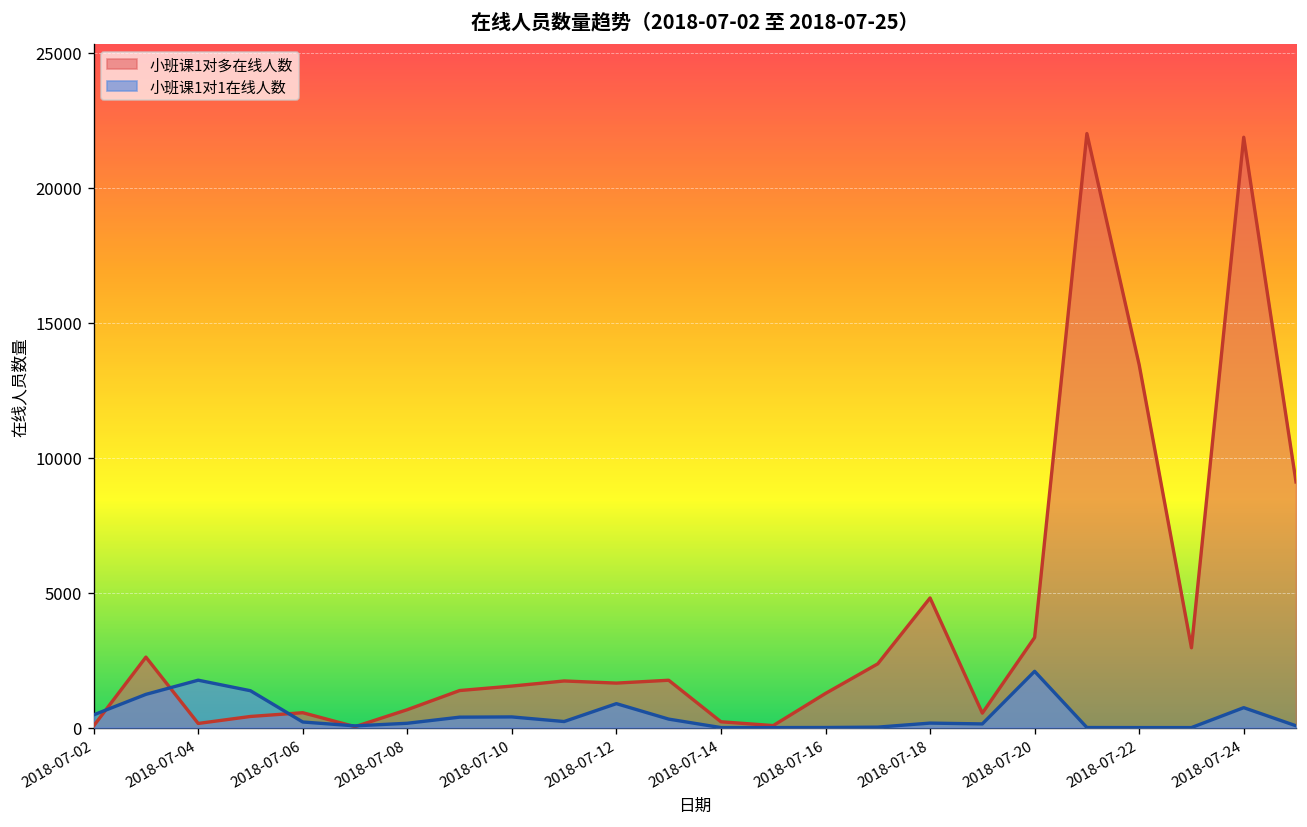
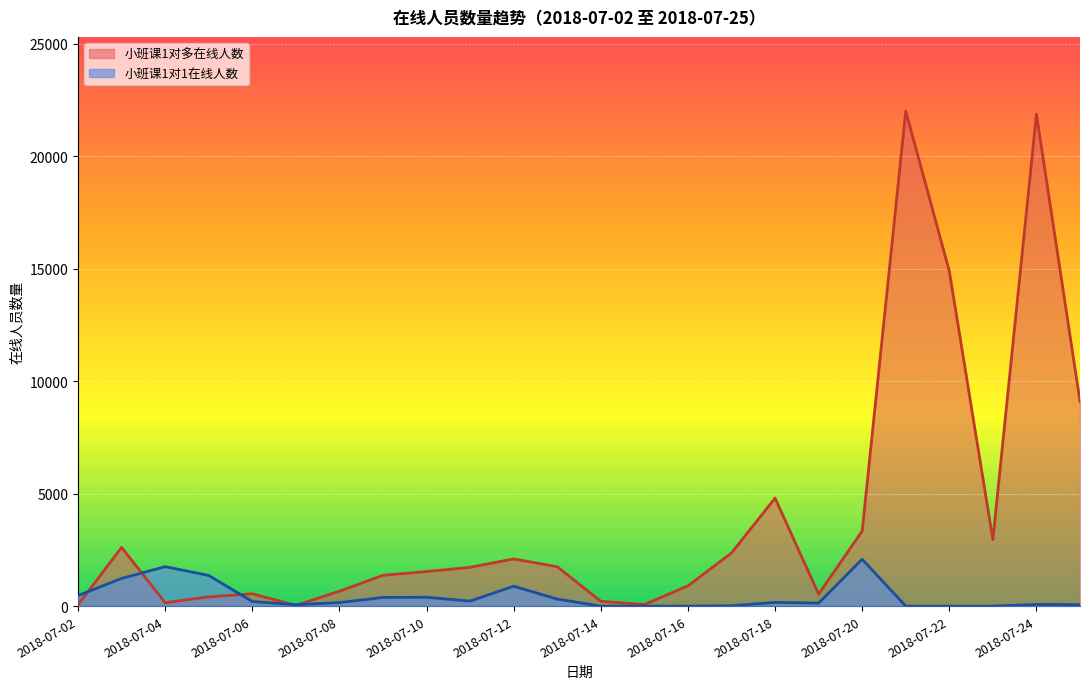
  {
    "小班课1对多在线人数": {
      "2018-07-02": 100,
      "2018-07-04": 200,
      "2018-07-06": 600,
      "2018-07-08": 700,
      "2018-07-10": 1500,
-     "2018-07-12": 1600,
+     "2018-07-12": 2100,
      "2018-07-14": 200,
-     "2018-07-16": 1300,
+     "2018-07-16": 900,
      "2018-07-18": 4800,
      "2018-07-20": 3300,
-     "2018-07-22": 13400,
+     "2018-07-22": 14900,
      "2018-07-24": 21900
    },
    "小班课1对1在线人数": {
      "2018-07-02": 500,
      "2018-07-04": 1800,
      "2018-07-06": 200,
      "2018-07-08": 200,
      "2018-07-10": 400,
      "2018-07-12": 900,
      "2018-07-14": 0,
      "2018-07-16": 0,
      "2018-07-18": 200,
      "2018-07-20": 2100,
      "2018-07-22": 0,
-     "2018-07-24": 700
+     "2018-07-24": 100
    }
  }
